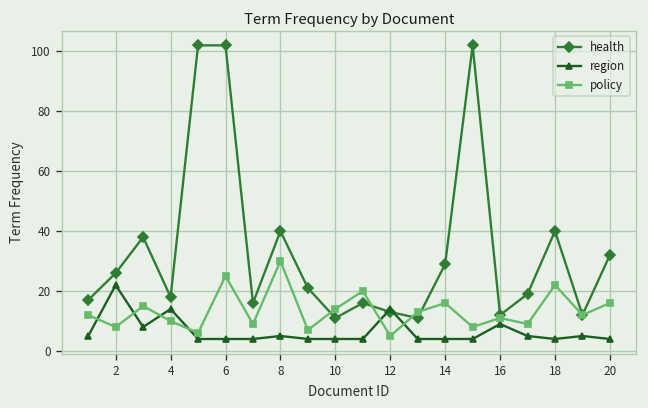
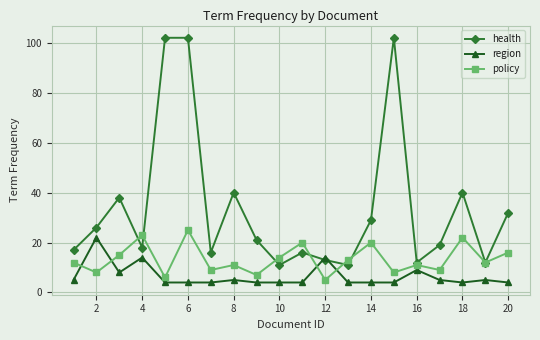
  {
    "policy": {
      "2": 8,
-     "4": 10,
+     "4": 23,
      "6": 25,
-     "8": 30,
+     "8": 11,
      "10": 14,
      "12": 5,
-     "14": 16,
+     "14": 20,
      "18": 22,
      "20": 16
    }
  }
